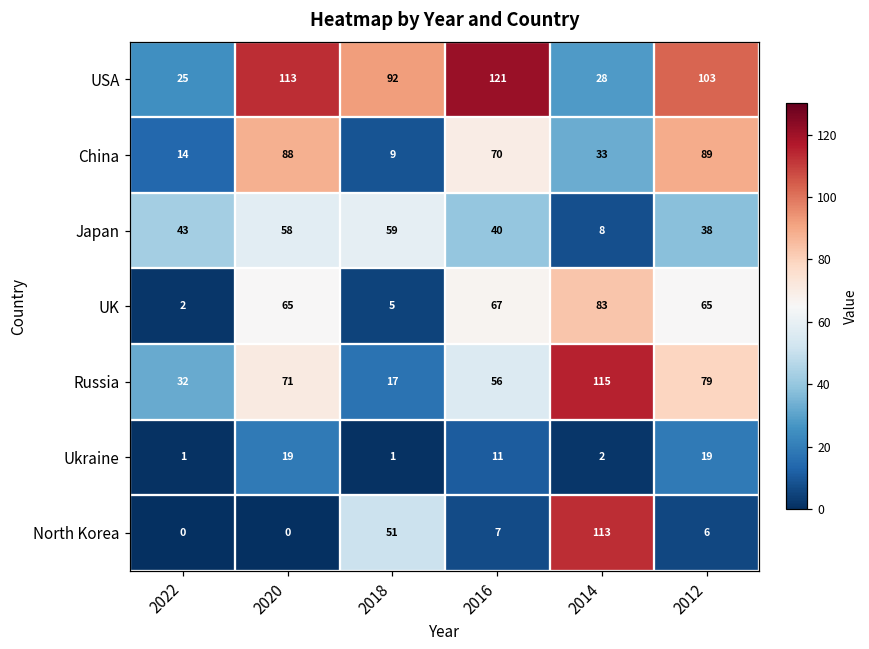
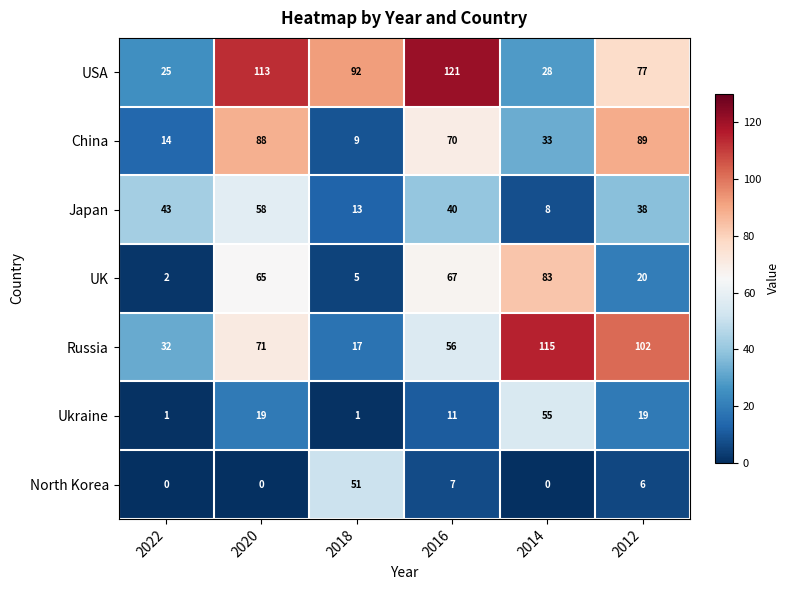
  {
    "USA": {
      "2022": 25,
      "2020": 113,
      "2018": 92,
      "2016": 121,
      "2014": 28,
-     "2012": 103
+     "2012": 77
    },
    "China": {
      "2022": 14,
      "2020": 88,
      "2018": 9,
      "2016": 70,
      "2014": 33,
      "2012": 89
    },
    "Japan": {
      "2022": 43,
      "2020": 58,
-     "2018": 59,
+     "2018": 13,
      "2016": 40,
      "2014": 8,
      "2012": 38
    },
    "UK": {
      "2022": 2,
      "2020": 65,
      "2018": 5,
      "2016": 67,
      "2014": 83,
-     "2012": 65
+     "2012": 20
    },
    "Russia": {
      "2022": 32,
      "2020": 71,
      "2018": 17,
      "2016": 56,
      "2014": 115,
-     "2012": 79
+     "2012": 102
    },
    "Ukraine": {
      "2022": 1,
      "2020": 19,
      "2018": 1,
      "2016": 11,
-     "2014": 2,
+     "2014": 55,
      "2012": 19
    },
    "North Korea": {
      "2022": 0,
      "2020": 0,
      "2018": 51,
      "2016": 7,
-     "2014": 113,
+     "2014": 0,
      "2012": 6
    }
  }
